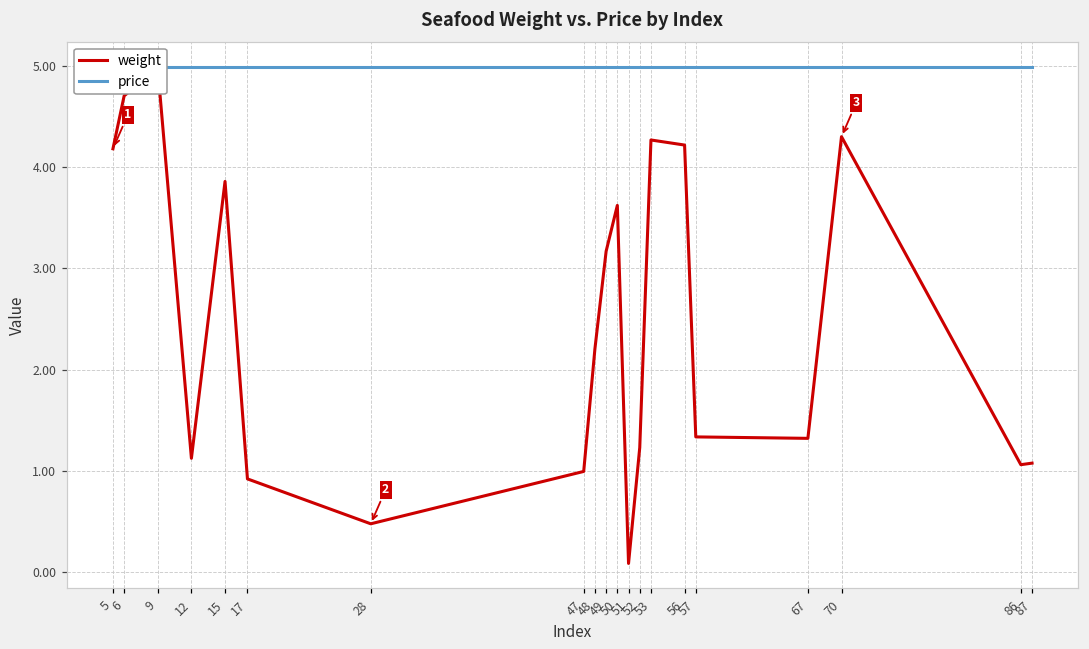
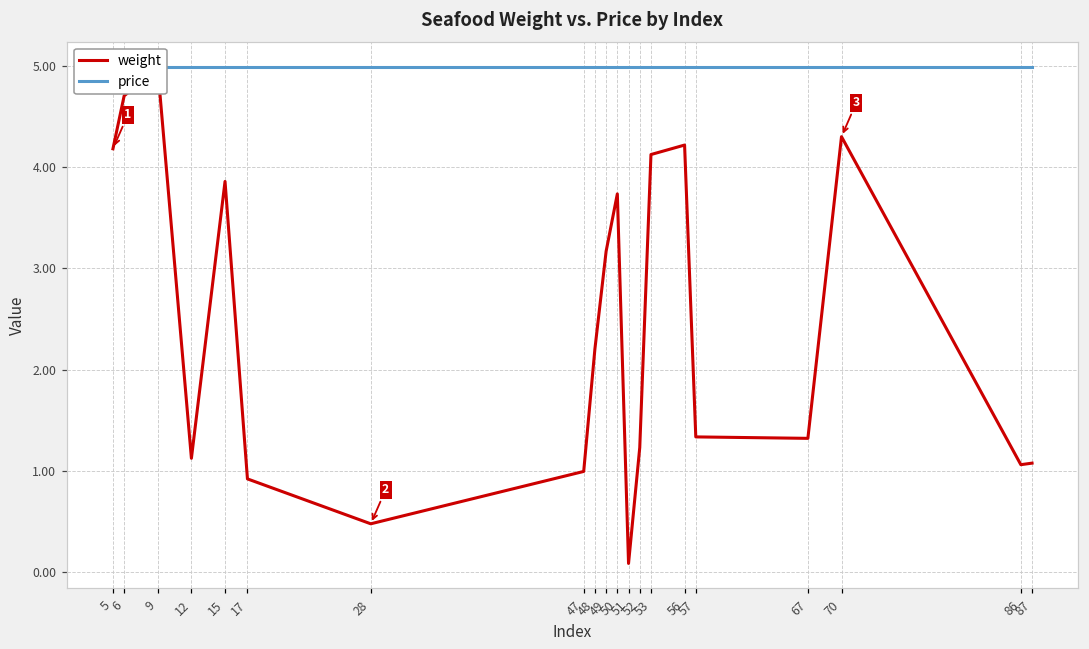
  {
    "weight": {
      "6": 4.7,
      "12": 1.1,
      "15": 3.9,
      "17": 0.9,
      "28": 0.5,
      "47": 1.0,
      "48": 2.2,
      "49": 3.2,
-     "50": 3.6,
+     "50": 3.7,
      "51": 0.1,
      "52": 1.2,
-     "53": 4.3,
+     "53": 4.1,
      "56": 4.2,
      "57": 1.3,
      "67": 1.3,
      "70": 4.3,
      "86": 1.1,
      "87": 1.1
    },
    "price": {
      "12": 5.0,
      "15": 5.0,
      "17": 5.0,
      "28": 5.0,
      "47": 5.0,
      "48": 5.0,
      "49": 5.0,
      "50": 5.0,
      "51": 5.0,
      "52": 5.0,
      "53": 5.0,
      "56": 5.0,
      "57": 5.0,
      "67": 5.0,
      "70": 5.0,
      "86": 5.0,
      "87": 5.0
    }
  }
